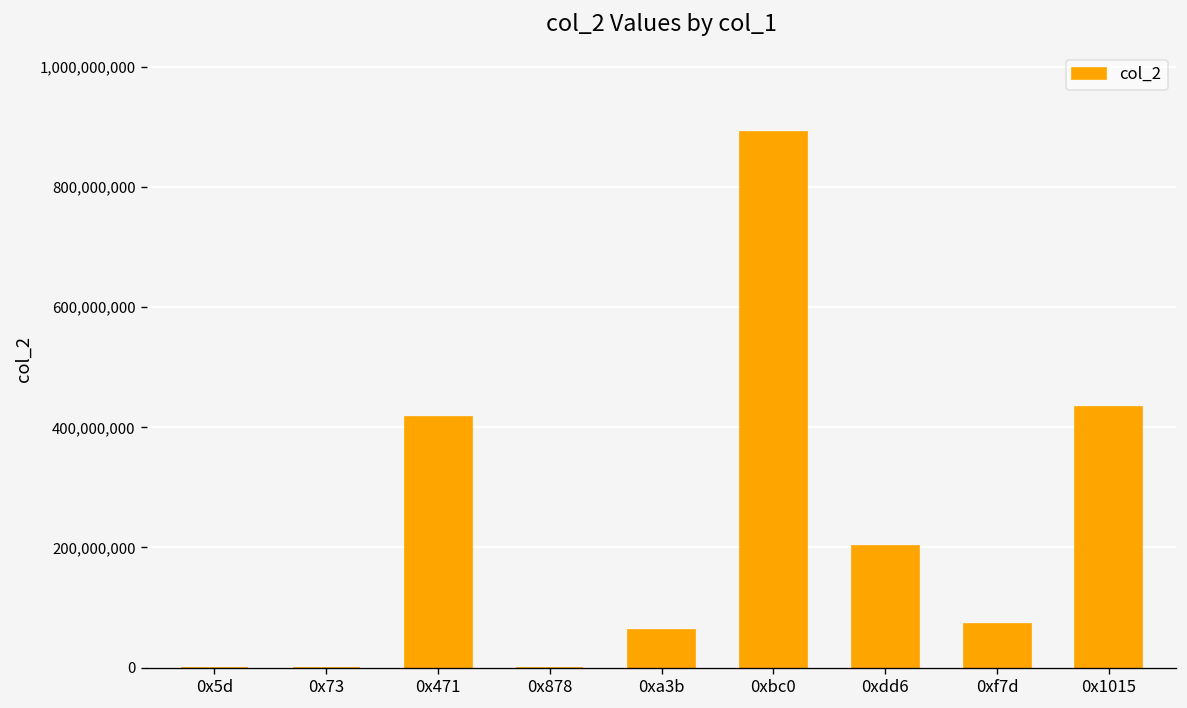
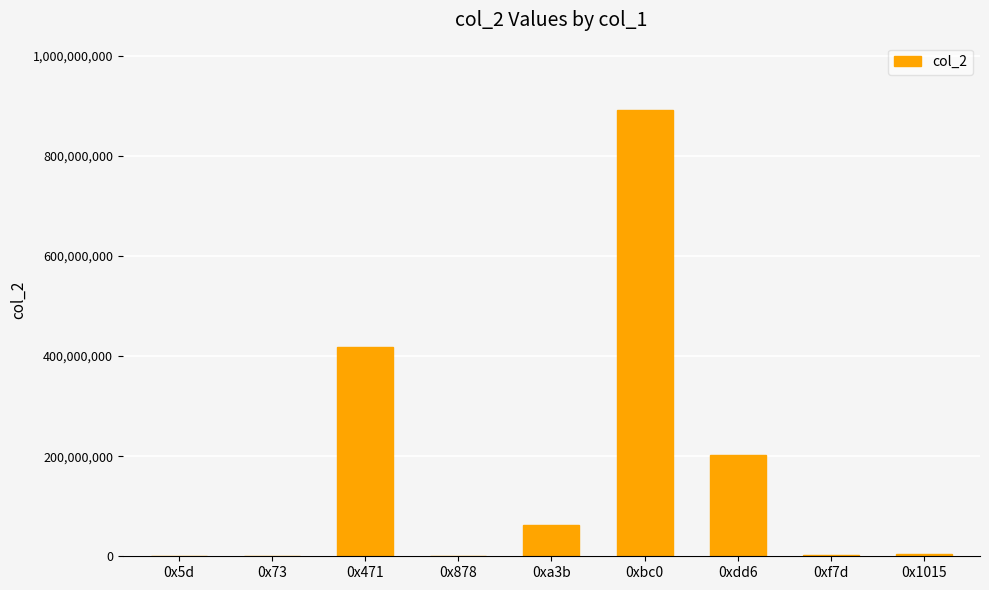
  {
    "0x471": "420,000,000",
    "0xa3b": "60,000,000",
    "0xbc0": "890,000,000",
    "0xdd6": "200,000,000",
-   "0xf7d": "70,000,000",
-   "0x1015": "430,000,000"
+   "0xf7d": "0",
+   "0x1015": "0"
  }
